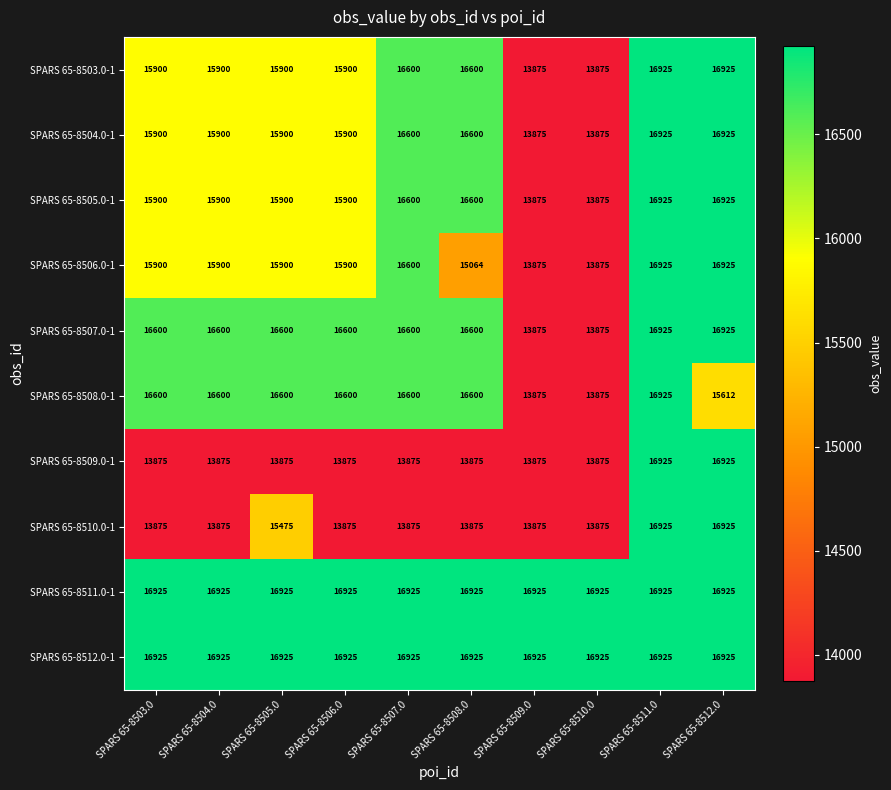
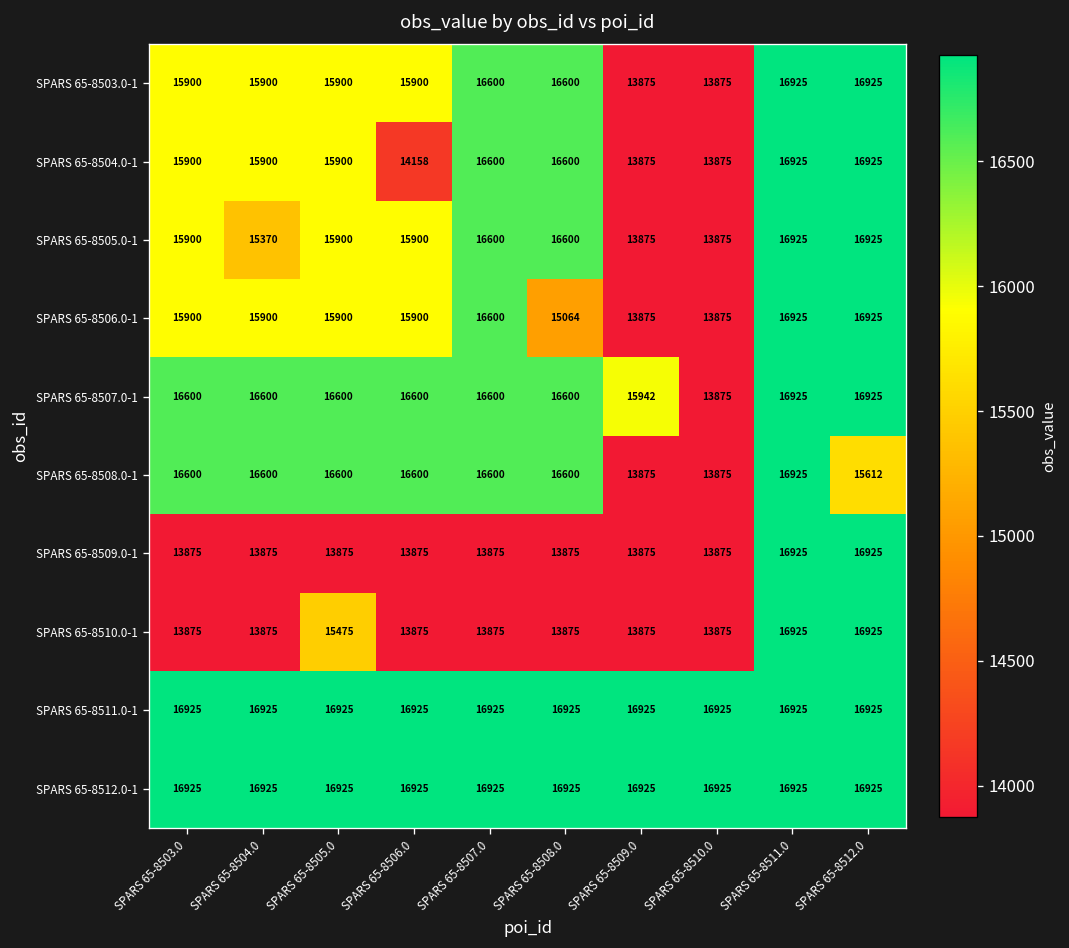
  {
    "SPARS 65-8503.0-1": {
      "SPARS 65-8503.0": 15900,
      "SPARS 65-8504.0": 15900,
      "SPARS 65-8505.0": 15900,
      "SPARS 65-8506.0": 15900,
      "SPARS 65-8507.0": 16600,
      "SPARS 65-8508.0": 16600,
      "SPARS 65-8509.0": 13875,
      "SPARS 65-8510.0": 13875,
      "SPARS 65-8511.0": 16925,
      "SPARS 65-8512.0": 16925
    },
    "SPARS 65-8504.0-1": {
      "SPARS 65-8503.0": 15900,
      "SPARS 65-8504.0": 15900,
      "SPARS 65-8505.0": 15900,
-     "SPARS 65-8506.0": 15900,
+     "SPARS 65-8506.0": 14158,
      "SPARS 65-8507.0": 16600,
      "SPARS 65-8508.0": 16600,
      "SPARS 65-8509.0": 13875,
      "SPARS 65-8510.0": 13875,
      "SPARS 65-8511.0": 16925,
      "SPARS 65-8512.0": 16925
    },
    "SPARS 65-8505.0-1": {
      "SPARS 65-8503.0": 15900,
-     "SPARS 65-8504.0": 15900,
+     "SPARS 65-8504.0": 15370,
      "SPARS 65-8505.0": 15900,
      "SPARS 65-8506.0": 15900,
      "SPARS 65-8507.0": 16600,
      "SPARS 65-8508.0": 16600,
      "SPARS 65-8509.0": 13875,
      "SPARS 65-8510.0": 13875,
      "SPARS 65-8511.0": 16925,
      "SPARS 65-8512.0": 16925
    },
    "SPARS 65-8506.0-1": {
      "SPARS 65-8503.0": 15900,
      "SPARS 65-8504.0": 15900,
      "SPARS 65-8505.0": 15900,
      "SPARS 65-8506.0": 15900,
      "SPARS 65-8507.0": 16600,
      "SPARS 65-8508.0": 15064,
      "SPARS 65-8509.0": 13875,
      "SPARS 65-8510.0": 13875,
      "SPARS 65-8511.0": 16925,
      "SPARS 65-8512.0": 16925
    },
    "SPARS 65-8507.0-1": {
      "SPARS 65-8503.0": 16600,
      "SPARS 65-8504.0": 16600,
      "SPARS 65-8505.0": 16600,
      "SPARS 65-8506.0": 16600,
      "SPARS 65-8507.0": 16600,
      "SPARS 65-8508.0": 16600,
-     "SPARS 65-8509.0": 13875,
+     "SPARS 65-8509.0": 15942,
      "SPARS 65-8510.0": 13875,
      "SPARS 65-8511.0": 16925,
      "SPARS 65-8512.0": 16925
    },
    "SPARS 65-8508.0-1": {
      "SPARS 65-8503.0": 16600,
      "SPARS 65-8504.0": 16600,
      "SPARS 65-8505.0": 16600,
      "SPARS 65-8506.0": 16600,
      "SPARS 65-8507.0": 16600,
      "SPARS 65-8508.0": 16600,
      "SPARS 65-8509.0": 13875,
      "SPARS 65-8510.0": 13875,
      "SPARS 65-8511.0": 16925,
      "SPARS 65-8512.0": 15612
    },
    "SPARS 65-8509.0-1": {
      "SPARS 65-8503.0": 13875,
      "SPARS 65-8504.0": 13875,
      "SPARS 65-8505.0": 13875,
      "SPARS 65-8506.0": 13875,
      "SPARS 65-8507.0": 13875,
      "SPARS 65-8508.0": 13875,
      "SPARS 65-8509.0": 13875,
      "SPARS 65-8510.0": 13875,
      "SPARS 65-8511.0": 16925,
      "SPARS 65-8512.0": 16925
    },
    "SPARS 65-8510.0-1": {
      "SPARS 65-8503.0": 13875,
      "SPARS 65-8504.0": 13875,
      "SPARS 65-8505.0": 15475,
      "SPARS 65-8506.0": 13875,
      "SPARS 65-8507.0": 13875,
      "SPARS 65-8508.0": 13875,
      "SPARS 65-8509.0": 13875,
      "SPARS 65-8510.0": 13875,
      "SPARS 65-8511.0": 16925,
      "SPARS 65-8512.0": 16925
    },
    "SPARS 65-8511.0-1": {
      "SPARS 65-8503.0": 16925,
      "SPARS 65-8504.0": 16925,
      "SPARS 65-8505.0": 16925,
      "SPARS 65-8506.0": 16925,
      "SPARS 65-8507.0": 16925,
      "SPARS 65-8508.0": 16925,
      "SPARS 65-8509.0": 16925,
      "SPARS 65-8510.0": 16925,
      "SPARS 65-8511.0": 16925,
      "SPARS 65-8512.0": 16925
    },
    "SPARS 65-8512.0-1": {
      "SPARS 65-8503.0": 16925,
      "SPARS 65-8504.0": 16925,
      "SPARS 65-8505.0": 16925,
      "SPARS 65-8506.0": 16925,
      "SPARS 65-8507.0": 16925,
      "SPARS 65-8508.0": 16925,
      "SPARS 65-8509.0": 16925,
      "SPARS 65-8510.0": 16925,
      "SPARS 65-8511.0": 16925,
      "SPARS 65-8512.0": 16925
    }
  }
